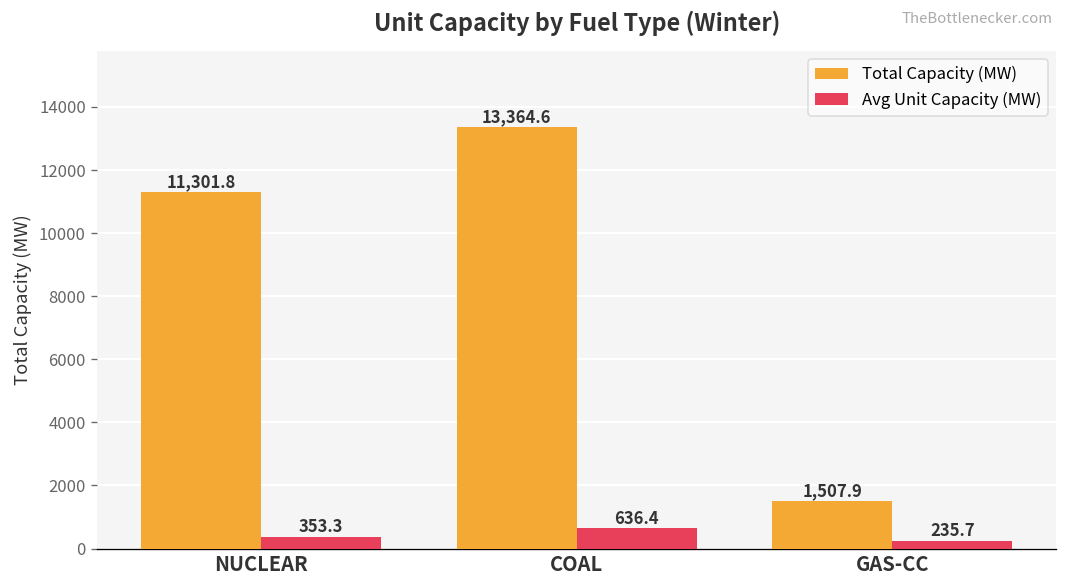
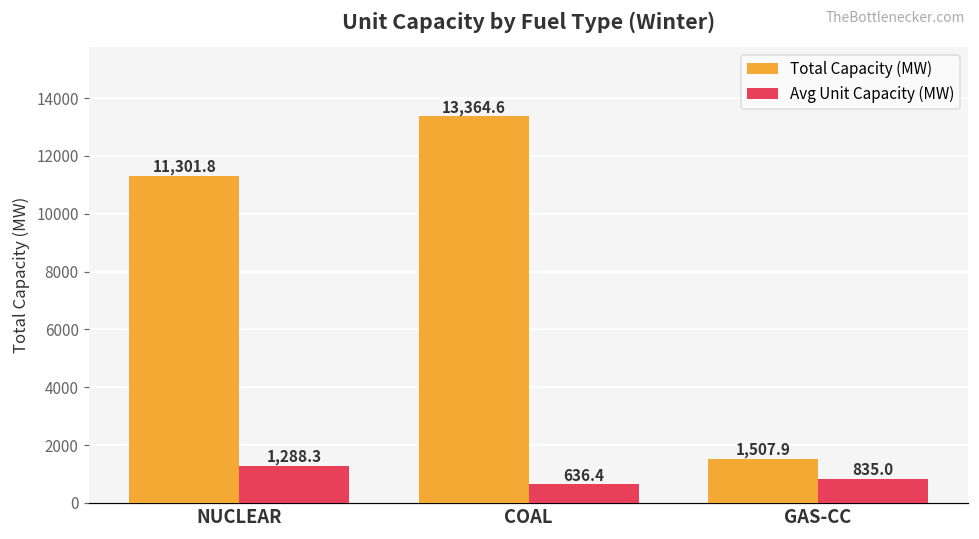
  {
    "Total Capacity (MW)": {
      "NUCLEAR": "11,301.8",
      "COAL": "13,364.6",
      "GAS-CC": "1,507.9"
    },
    "Avg Unit Capacity (MW)": {
-     "NUCLEAR": "353.3",
+     "NUCLEAR": "1,288.3",
      "COAL": "636.4",
-     "GAS-CC": "235.7"
+     "GAS-CC": "835.0"
    }
  }
